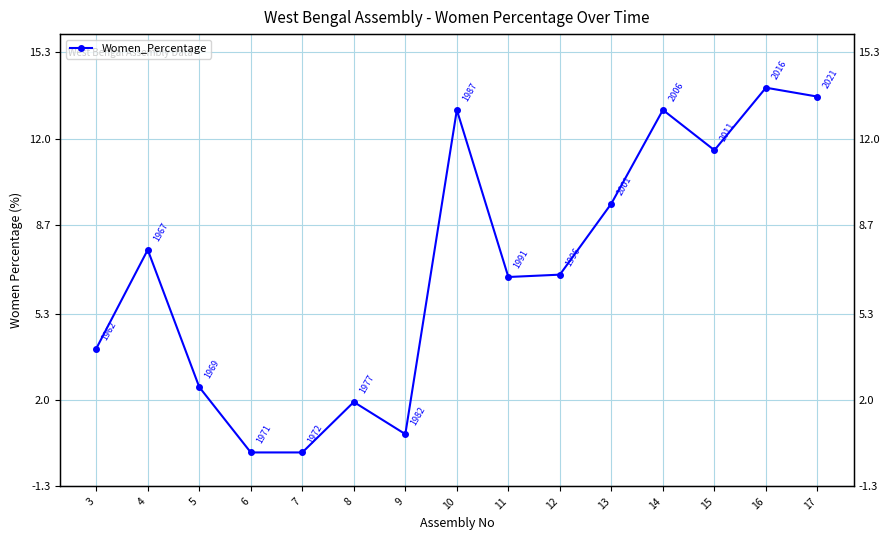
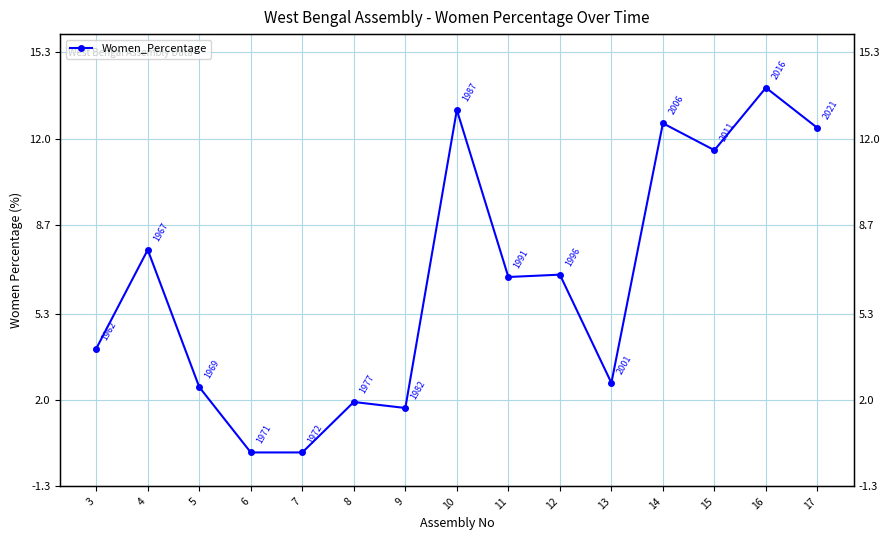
  {
-   "9": 0.7,
-   "13": 9.5,
-   "14": 13.1,
-   "17": 13.6
+   "9": 1.7,
+   "13": 2.7,
+   "14": 12.6,
+   "17": 12.4
  }
